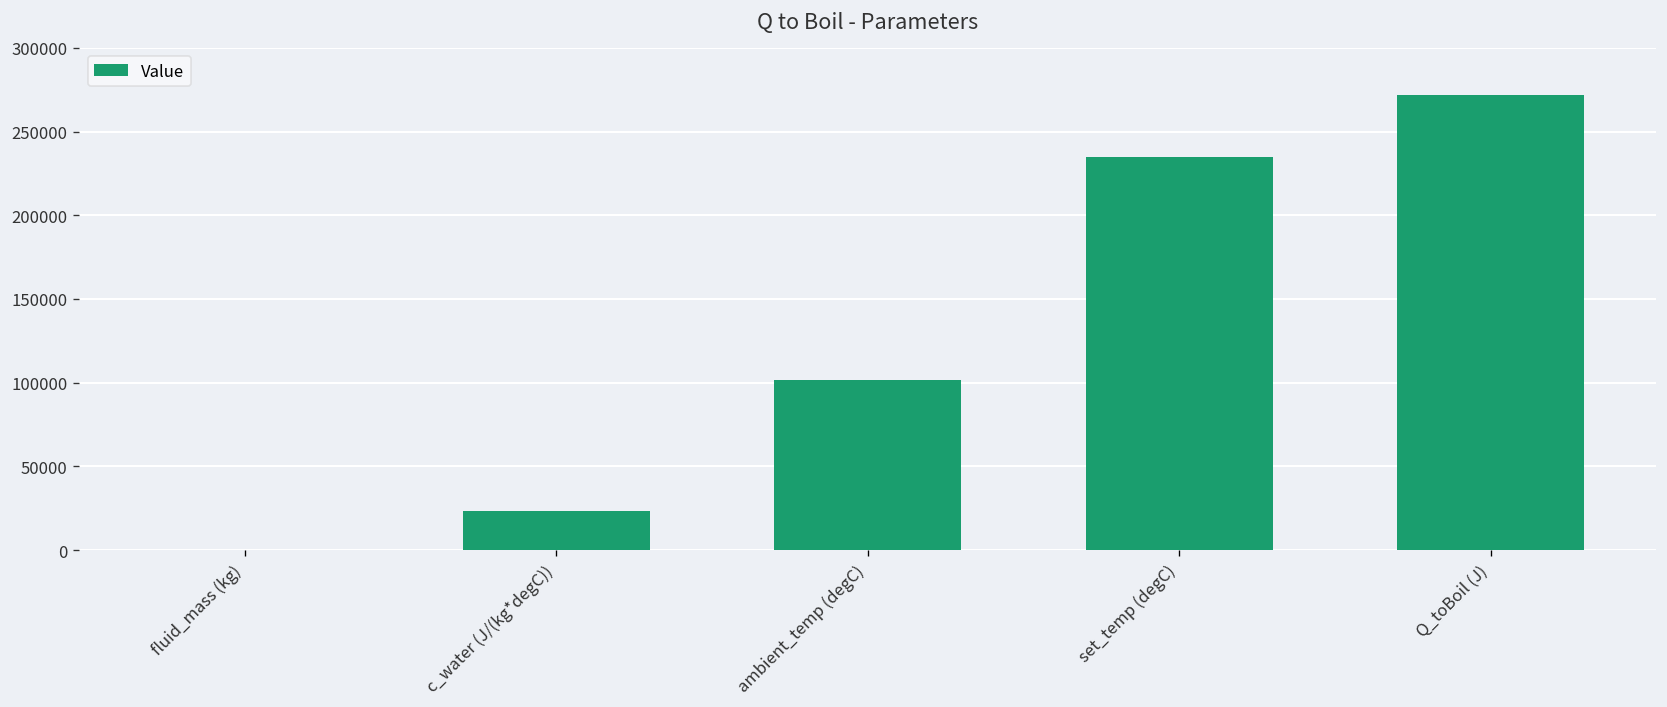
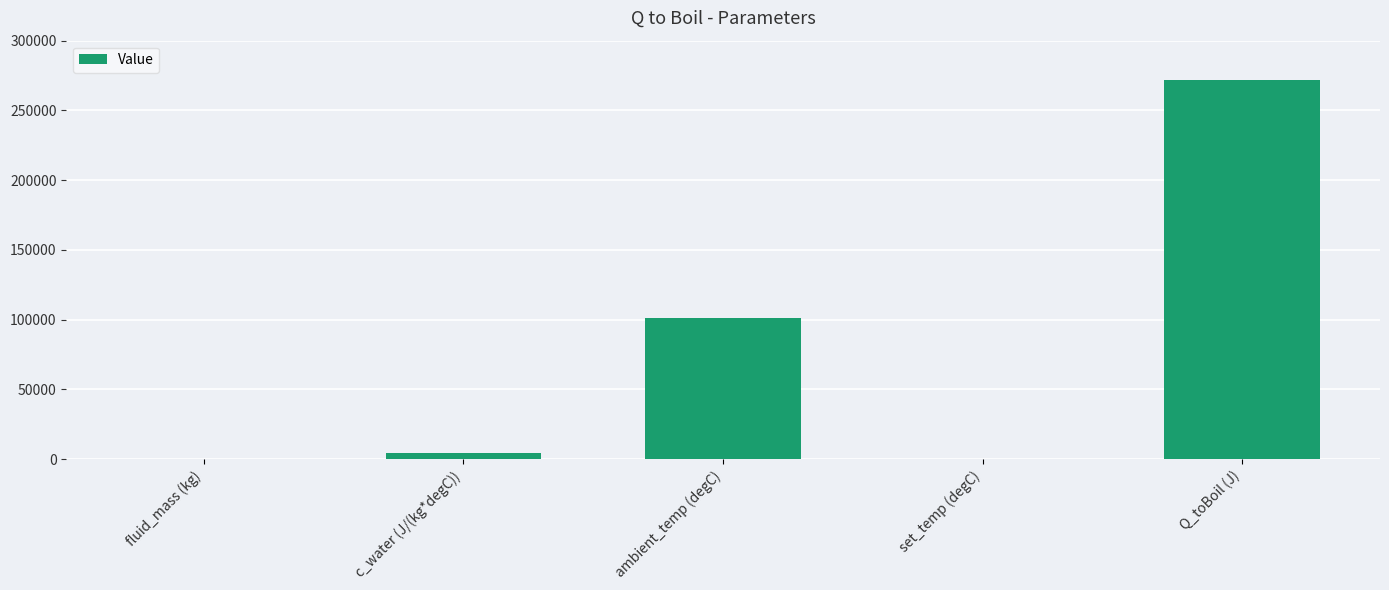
  {
-   "c_water (J/(kg*degC))": 23000,
+   "c_water (J/(kg*degC))": 4000,
    "ambient_temp (degC)": 101000,
-   "set_temp (degC)": 235000,
+   "set_temp (degC)": 0,
    "Q_toBoil (J)": 272000
  }
